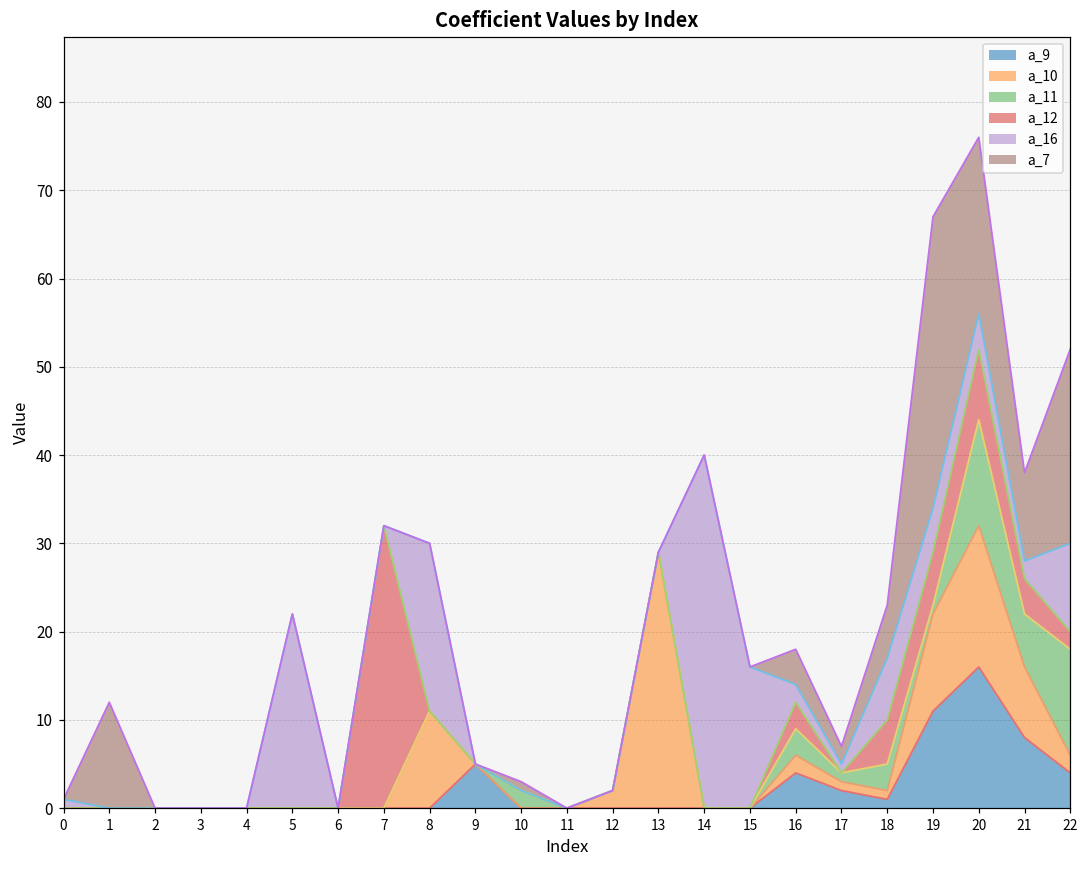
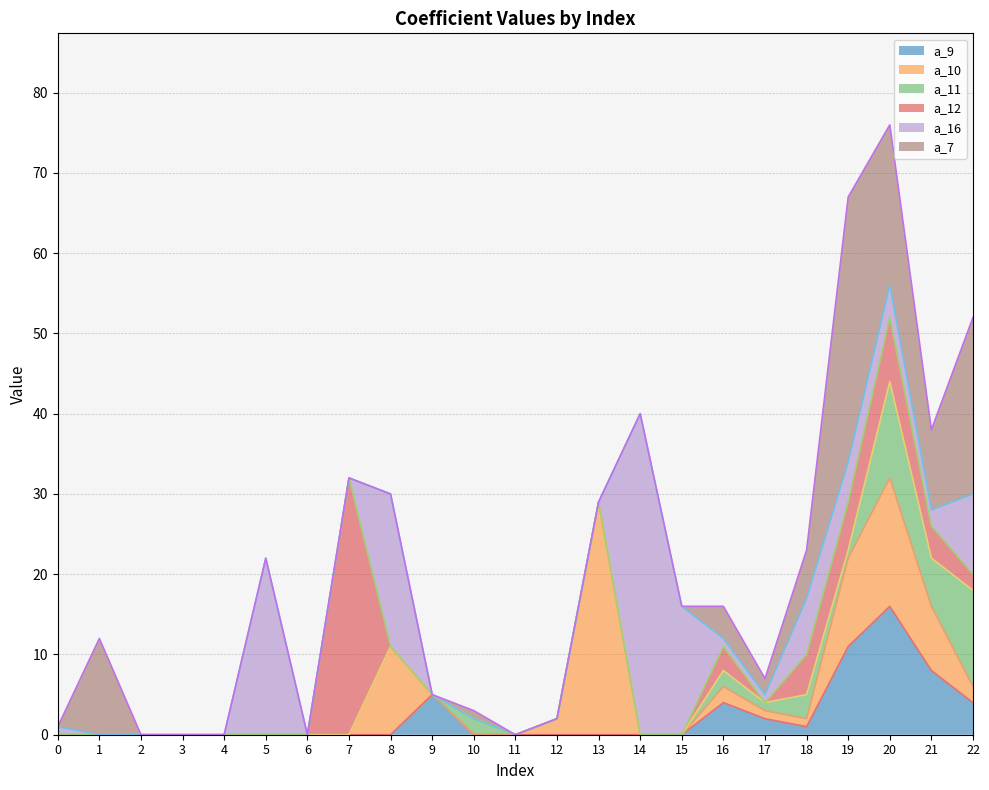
  {
    "a_9": {
      "8": 0,
      "12": 0,
      "13": 0,
      "16": 4,
      "17": 2,
      "18": 1,
      "19": 11,
      "20": 16,
      "21": 8,
      "22": 4
    },
    "a_10": {
      "16": 6,
      "17": 3,
      "18": 2,
      "19": 22,
      "20": 32,
      "21": 16,
      "22": 6
    },
    "a_11": {
-     "16": 3,
+     "16": 2,
      "18": 3,
      "19": 1,
      "20": 12,
      "21": 6,
      "22": 12
    },
    "a_12": {
      "16": 3,
      "18": 5,
      "19": 6,
      "20": 8,
      "21": 4,
      "22": 2
    },
    "a_16": {
-     "16": 2,
+     "16": 1,
      "17": 1,
      "18": 7,
      "19": 5,
      "20": 4,
      "21": 2,
      "22": 10
    },
    "a_7": {
      "1": 12,
      "10": 1,
      "16": 4,
      "17": 2,
      "18": 6,
      "19": 33,
      "20": 20,
      "21": 10,
      "22": 22
    }
  }
